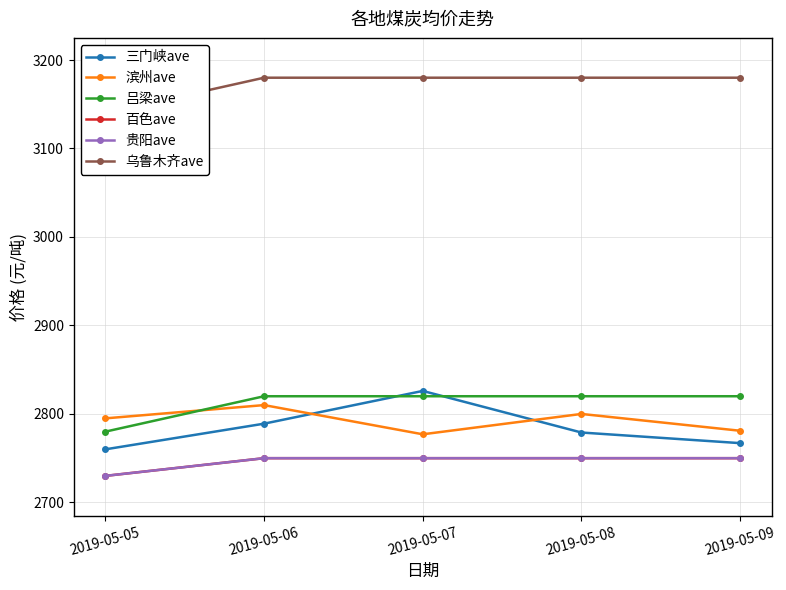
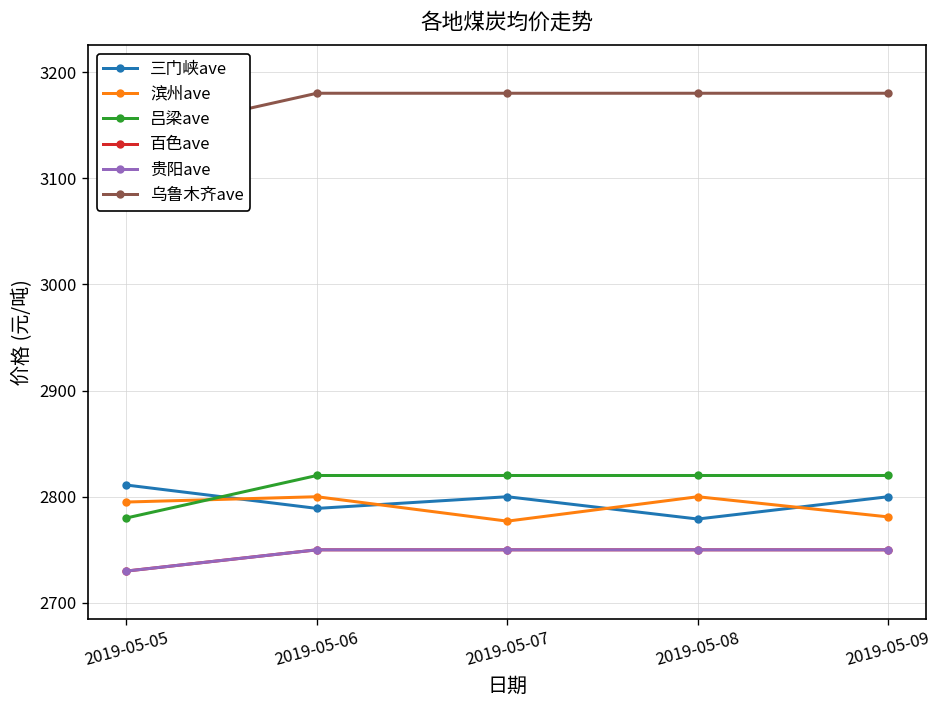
  {
    "三门峡ave": {
-     "2019-05-05": 2760,
+     "2019-05-05": 2810,
      "2019-05-06": 2790,
-     "2019-05-07": 2830,
+     "2019-05-07": 2800,
      "2019-05-08": 2780,
-     "2019-05-09": 2770
+     "2019-05-09": 2800
    },
    "滨州ave": {
      "2019-05-05": 2800,
-     "2019-05-06": 2810,
+     "2019-05-06": 2800,
      "2019-05-07": 2780,
      "2019-05-08": 2800,
      "2019-05-09": 2780
    },
    "吕梁ave": {
      "2019-05-05": 2780,
      "2019-05-06": 2820,
      "2019-05-07": 2820,
      "2019-05-08": 2820,
      "2019-05-09": 2820
    },
    "贵阳ave": {
      "2019-05-05": 2730,
      "2019-05-06": 2750,
      "2019-05-07": 2750,
      "2019-05-08": 2750,
      "2019-05-09": 2750
    },
    "乌鲁木齐ave": {
      "2019-05-06": 3180,
      "2019-05-07": 3180,
      "2019-05-08": 3180,
      "2019-05-09": 3180
    }
  }
